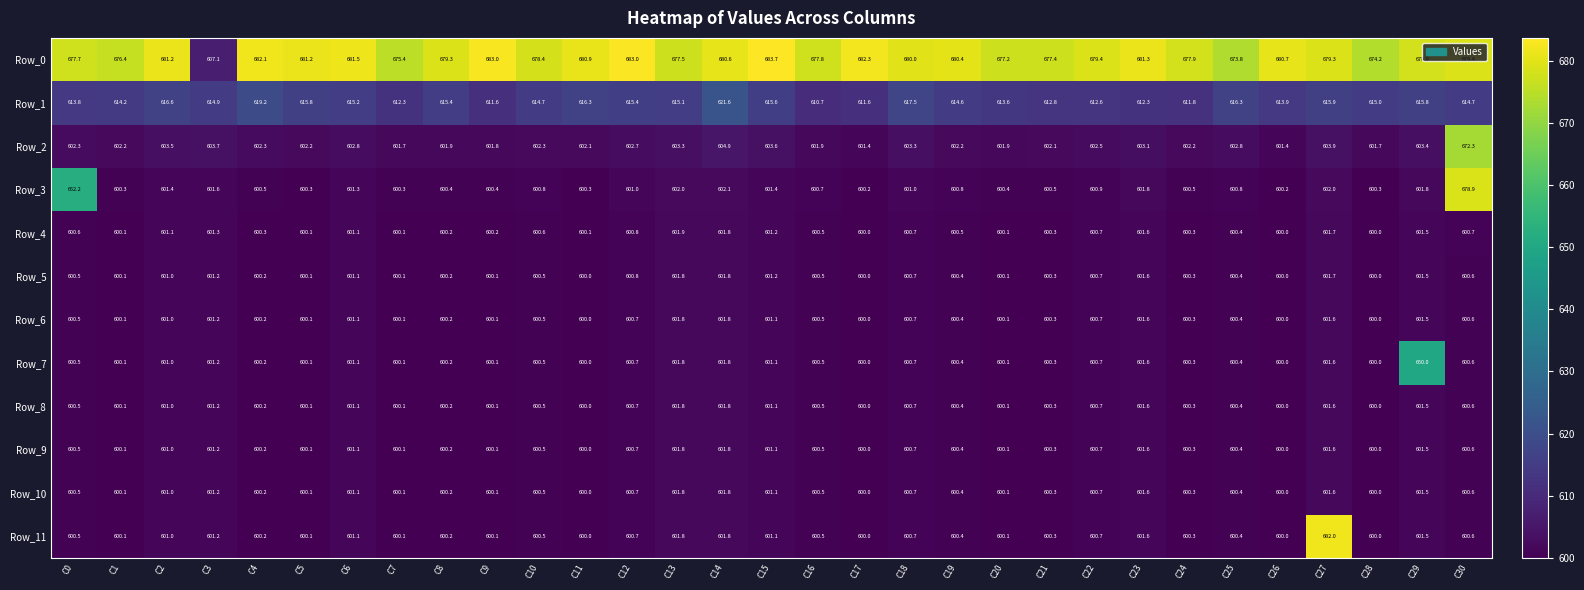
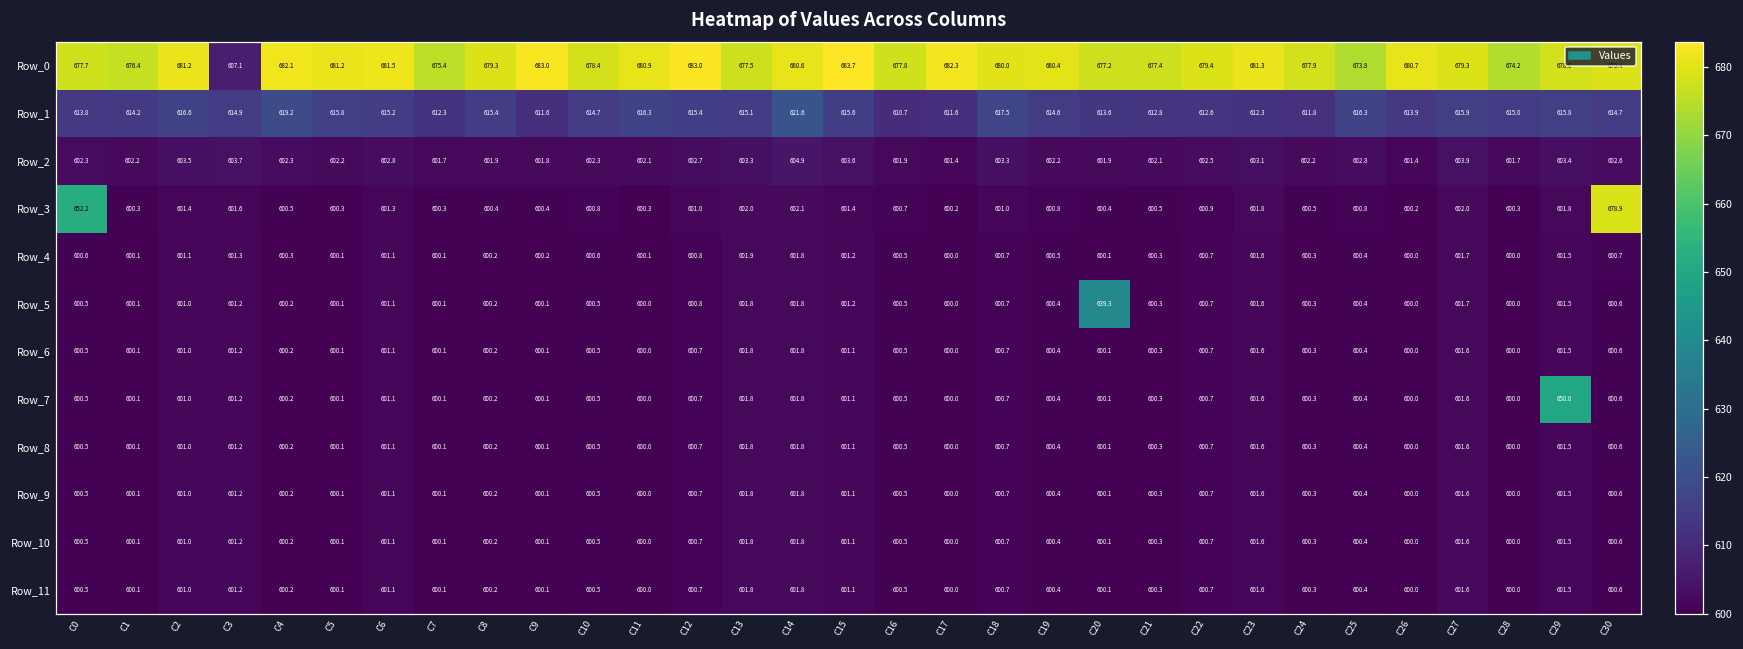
  {
    "Row_2": {
      "C0": 602.3,
      "C1": 602.2,
      "C2": 603.5,
      "C3": 603.7,
      "C4": 602.3,
      "C5": 602.2,
      "C6": 602.8,
      "C7": 601.7,
      "C8": 601.9,
      "C9": 601.8,
      "C10": 602.3,
      "C11": 602.1,
      "C12": 602.7,
      "C13": 603.3,
      "C14": 604.9,
      "C15": 603.6,
      "C16": 601.9,
      "C17": 601.4,
      "C18": 603.3,
      "C19": 602.2,
      "C20": 601.9,
      "C21": 602.1,
      "C22": 602.5,
      "C23": 603.1,
      "C24": 602.2,
      "C25": 602.8,
      "C26": 601.4,
      "C27": 603.9,
      "C28": 601.7,
      "C29": 603.4,
-     "C30": 672.3
+     "C30": 602.6
    },
    "Row_5": {
      "C0": 600.5,
      "C1": 600.1,
      "C2": 601.0,
      "C3": 601.2,
      "C4": 600.2,
      "C5": 600.1,
      "C6": 601.1,
      "C7": 600.1,
      "C8": 600.2,
      "C9": 600.1,
      "C10": 600.5,
      "C11": 600.0,
      "C12": 600.8,
      "C13": 601.8,
      "C14": 601.8,
      "C15": 601.2,
      "C16": 600.5,
      "C17": 600.0,
      "C18": 600.7,
      "C19": 600.4,
-     "C20": 600.1,
+     "C20": 639.3,
      "C21": 600.3,
      "C22": 600.7,
      "C23": 601.6,
      "C24": 600.3,
      "C25": 600.4,
      "C26": 600.0,
      "C27": 601.7,
      "C28": 600.0,
      "C29": 601.5,
      "C30": 600.6
    },
    "Row_11": {
      "C0": 600.5,
      "C1": 600.1,
      "C2": 601.0,
      "C3": 601.2,
      "C4": 600.2,
      "C5": 600.1,
      "C6": 601.1,
      "C7": 600.1,
      "C8": 600.2,
      "C9": 600.1,
      "C10": 600.5,
      "C11": 600.0,
      "C12": 600.7,
      "C13": 601.8,
      "C14": 601.8,
      "C15": 601.1,
      "C16": 600.5,
      "C17": 600.0,
      "C18": 600.7,
      "C19": 600.4,
      "C20": 600.1,
      "C21": 600.3,
      "C22": 600.7,
      "C23": 601.6,
      "C24": 600.3,
      "C25": 600.4,
      "C26": 600.0,
-     "C27": 682.0,
+     "C27": 601.6,
      "C28": 600.0,
      "C29": 601.5,
      "C30": 600.6
    }
  }
